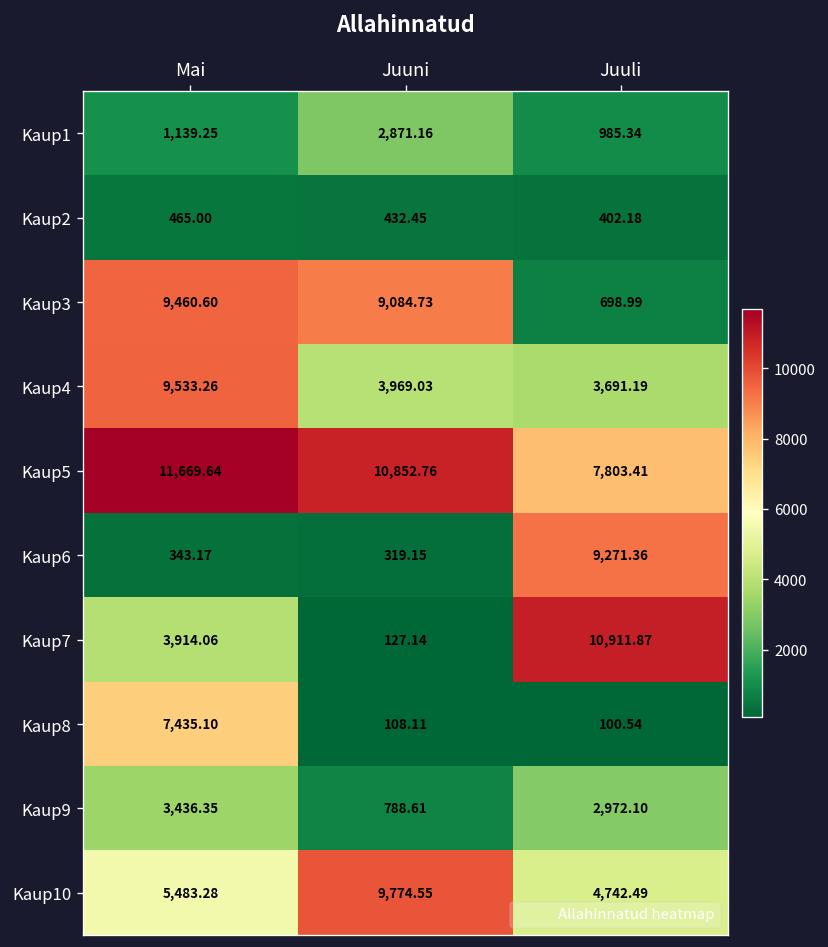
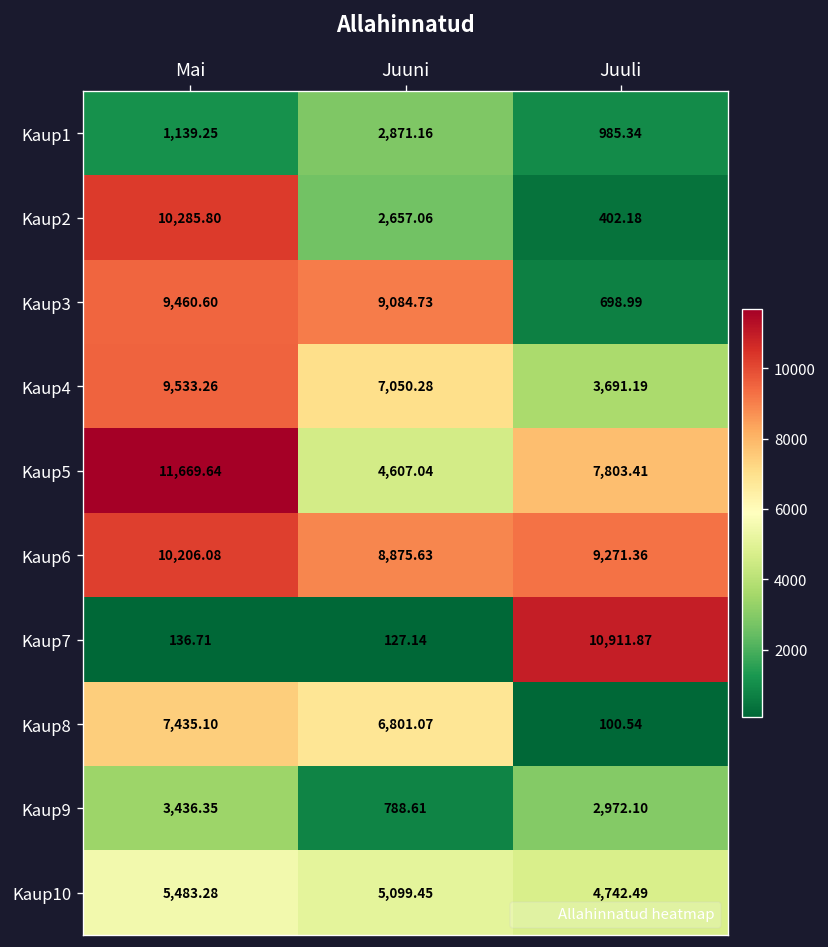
  {
    "Kaup1": {
      "Mai": "1,139.25",
      "Juuni": "2,871.16",
      "Juuli": "985.34"
    },
    "Kaup2": {
-     "Mai": "465.00",
-     "Juuni": "432.45",
+     "Mai": "10,285.80",
+     "Juuni": "2,657.06",
      "Juuli": "402.18"
    },
    "Kaup3": {
      "Mai": "9,460.60",
      "Juuni": "9,084.73",
      "Juuli": "698.99"
    },
    "Kaup4": {
      "Mai": "9,533.26",
-     "Juuni": "3,969.03",
+     "Juuni": "7,050.28",
      "Juuli": "3,691.19"
    },
    "Kaup5": {
      "Mai": "11,669.64",
-     "Juuni": "10,852.76",
+     "Juuni": "4,607.04",
      "Juuli": "7,803.41"
    },
    "Kaup6": {
-     "Mai": "343.17",
-     "Juuni": "319.15",
+     "Mai": "10,206.08",
+     "Juuni": "8,875.63",
      "Juuli": "9,271.36"
    },
    "Kaup7": {
-     "Mai": "3,914.06",
+     "Mai": "136.71",
      "Juuni": "127.14",
      "Juuli": "10,911.87"
    },
    "Kaup8": {
      "Mai": "7,435.10",
-     "Juuni": "108.11",
+     "Juuni": "6,801.07",
      "Juuli": "100.54"
    },
    "Kaup9": {
      "Mai": "3,436.35",
      "Juuni": "788.61",
      "Juuli": "2,972.10"
    },
    "Kaup10": {
      "Mai": "5,483.28",
-     "Juuni": "9,774.55"
+     "Juuni": "5,099.45"
    }
  }
